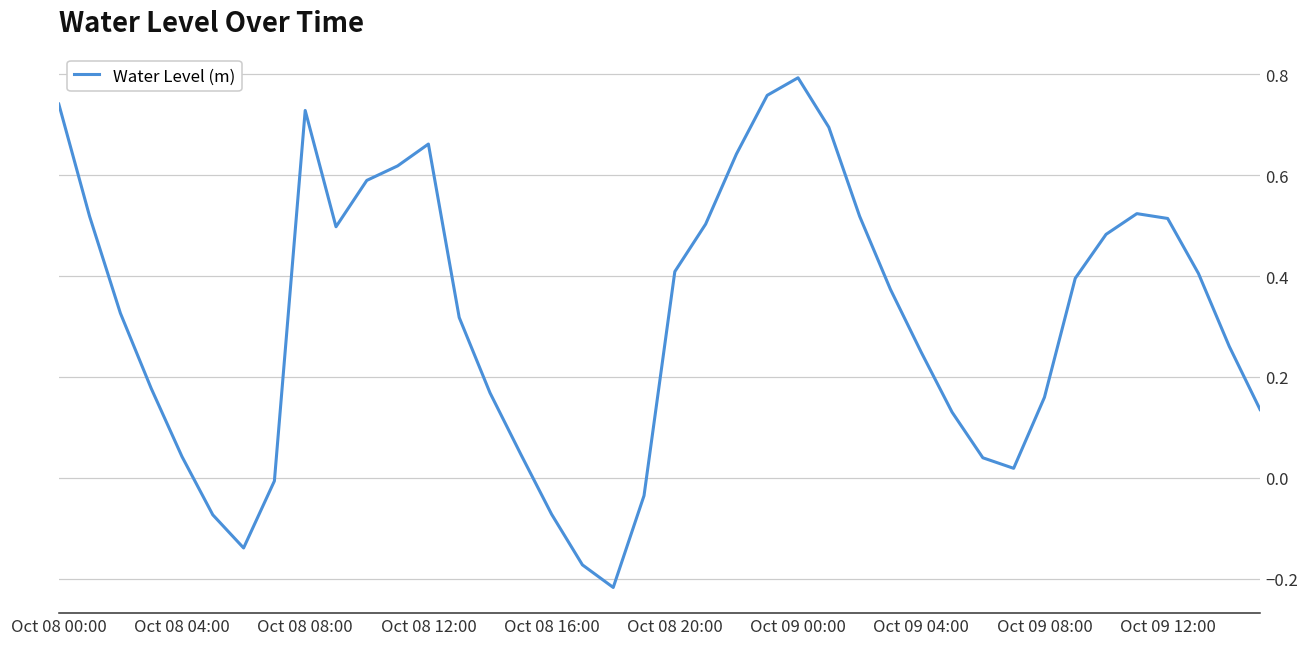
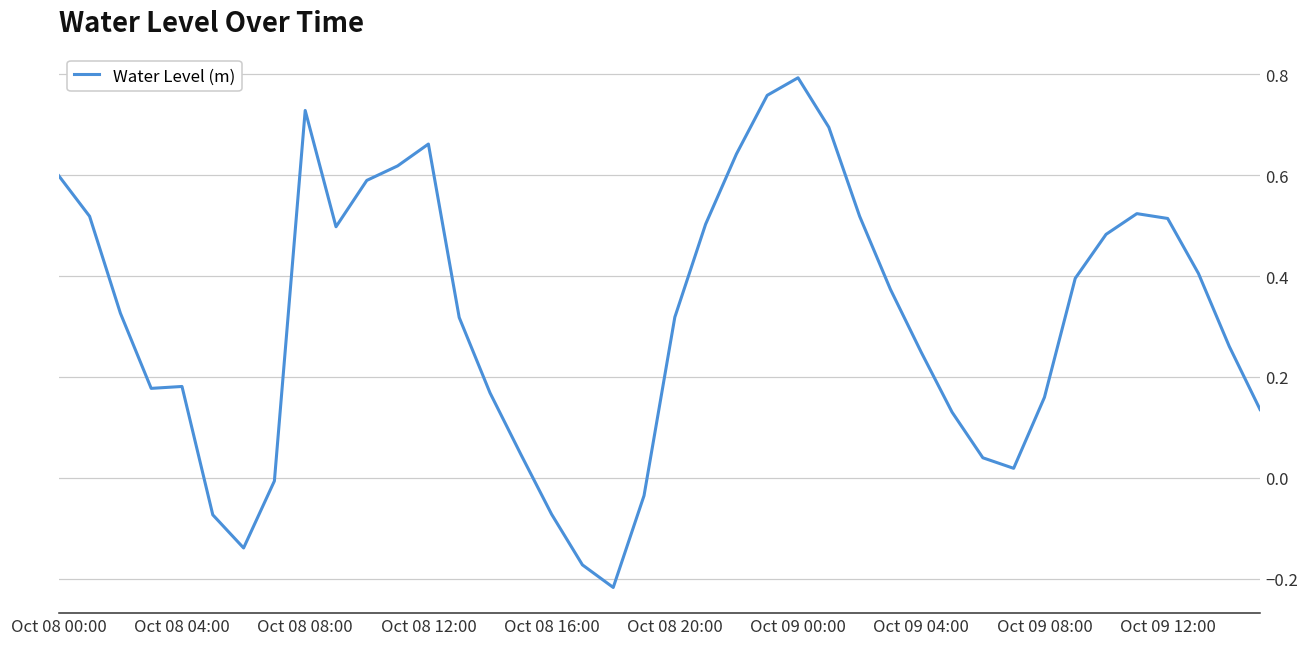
  {
-   "Oct 08 00:00": 0.74,
-   "Oct 08 04:00": 0.04,
+   "Oct 08 00:00": 0.60,
+   "Oct 08 04:00": 0.18,
    "Oct 08 08:00": 0.73,
    "Oct 08 12:00": 0.66,
    "Oct 08 16:00": -0.07,
-   "Oct 08 20:00": 0.41,
+   "Oct 08 20:00": 0.32,
    "Oct 09 00:00": 0.79,
    "Oct 09 04:00": 0.25,
    "Oct 09 08:00": 0.16,
    "Oct 09 12:00": 0.51
  }
